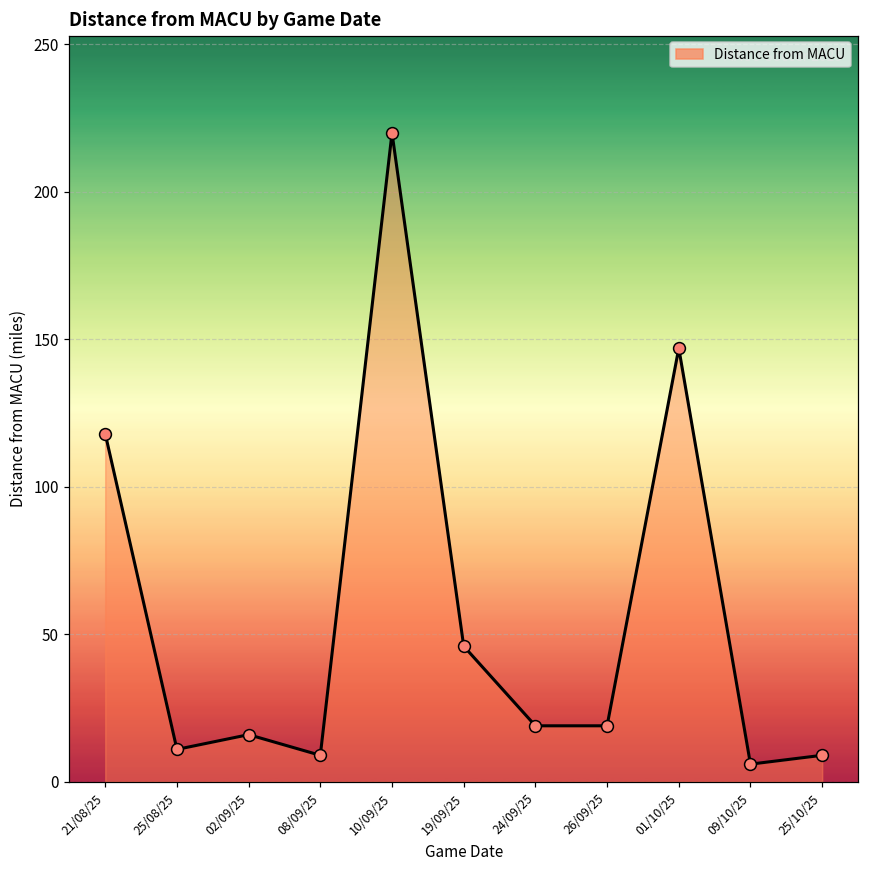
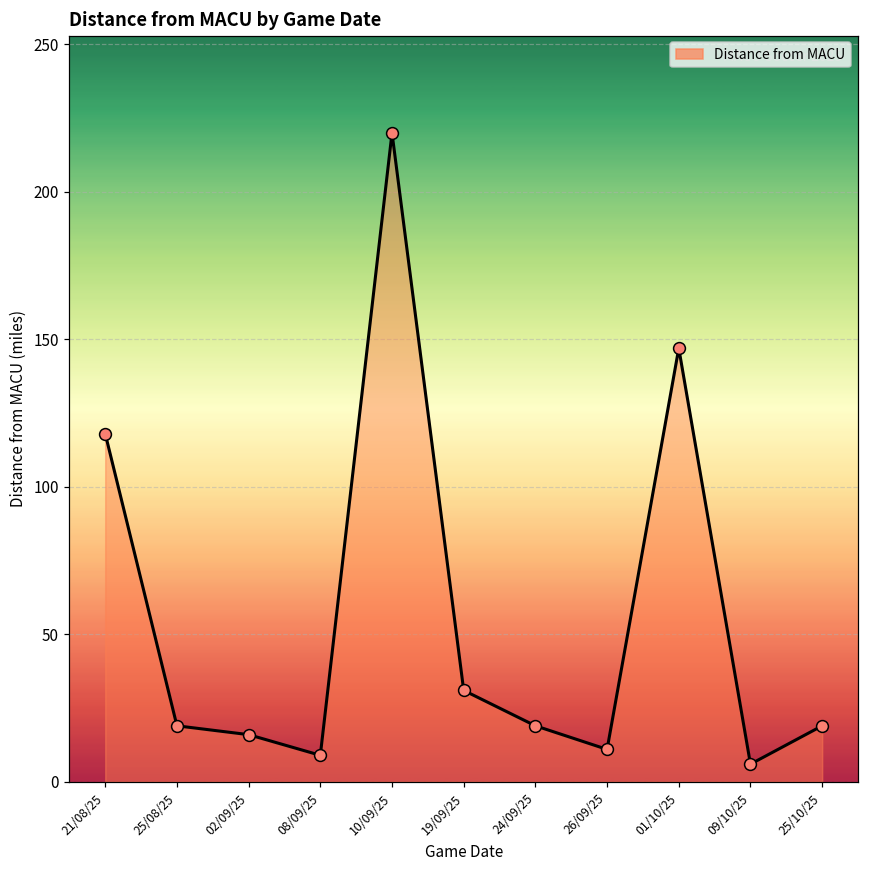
  {
    "21/08/25": 118,
-   "25/08/25": 11,
+   "25/08/25": 19,
    "02/09/25": 16,
    "08/09/25": 9,
    "10/09/25": 220,
-   "19/09/25": 46,
+   "19/09/25": 31,
    "24/09/25": 19,
-   "26/09/25": 19,
+   "26/09/25": 11,
    "01/10/25": 147,
    "09/10/25": 6,
-   "25/10/25": 9
+   "25/10/25": 19
  }
